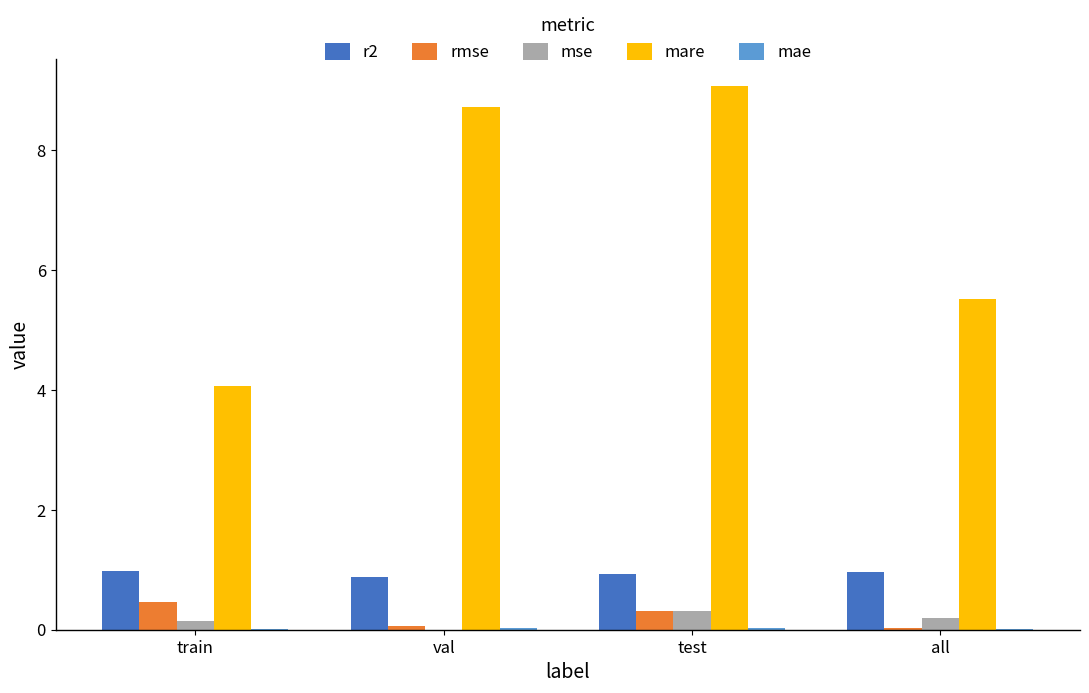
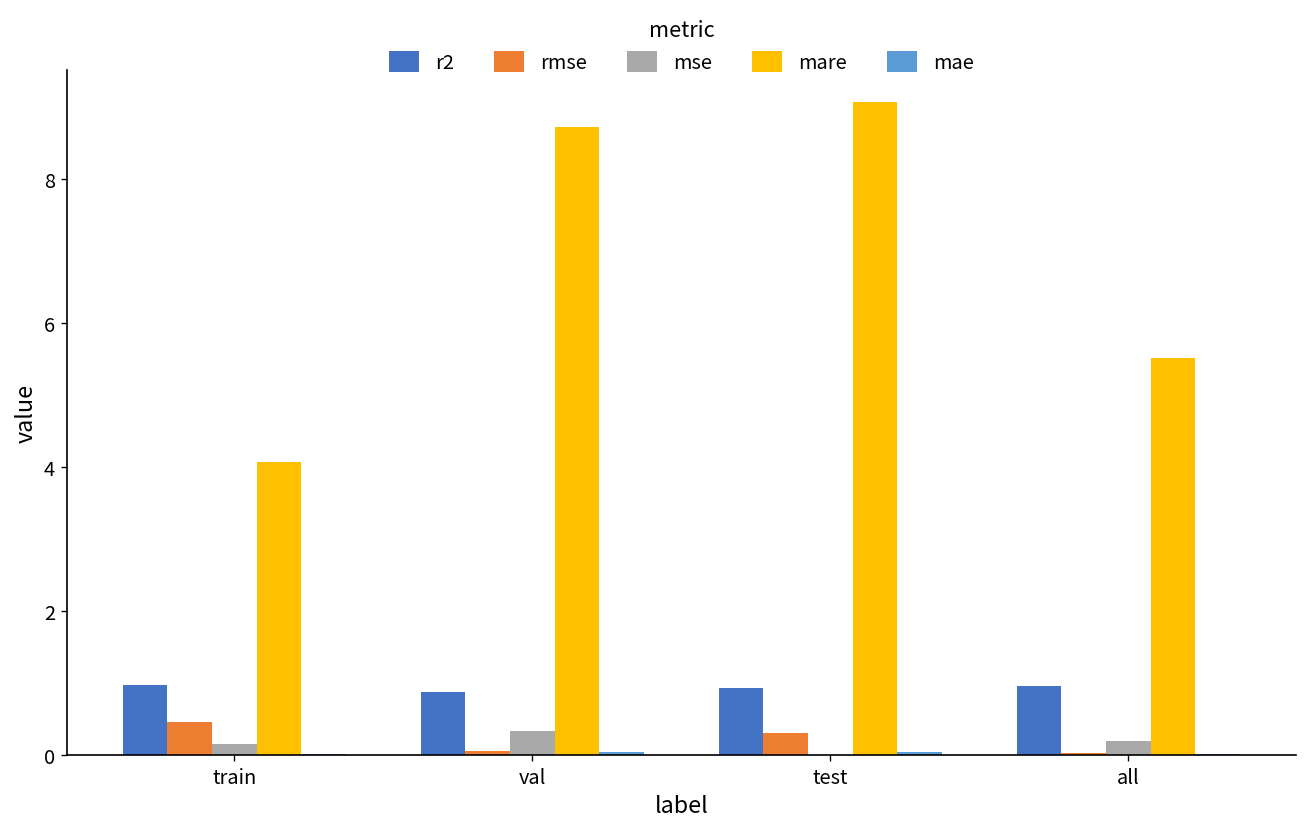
  {
    "rmse": {
      "train": 0.5,
      "val": 0.1,
      "test": 0.3
    },
    "mse": {
      "train": 0.1,
-     "val": 0.0,
-     "test": 0.3,
+     "val": 0.3,
+     "test": 0.0,
      "all": 0.2
    },
    "mare": {
      "train": 4.1,
      "val": 8.7,
      "test": 9.1,
      "all": 5.5
    }
  }
